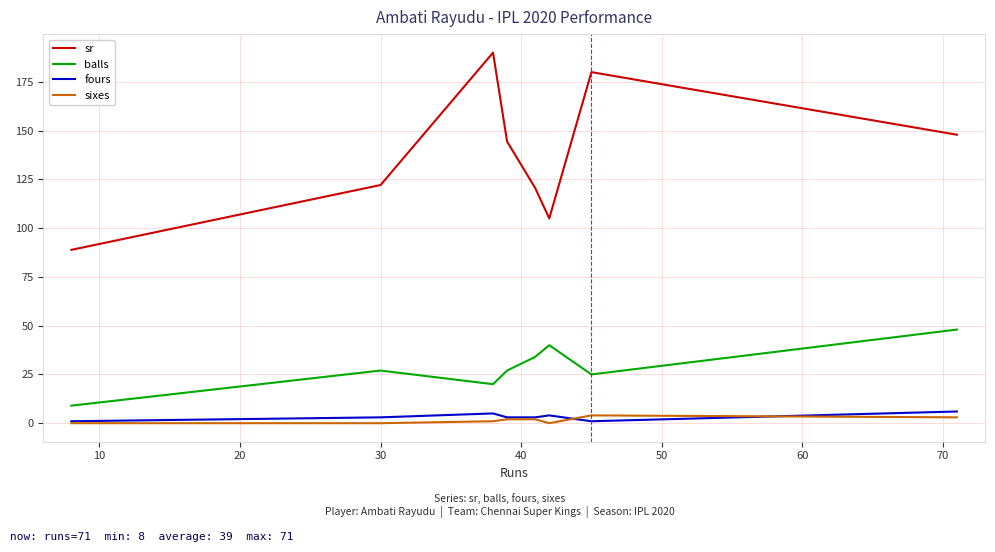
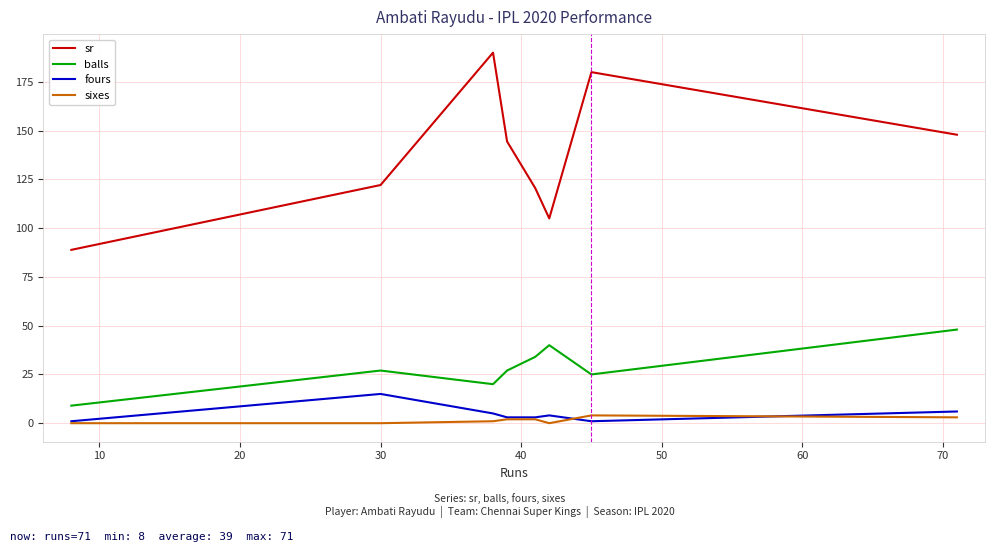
  {
    "sr": {
      "30": 122
    },
    "balls": {
      "30": 27
    },
    "fours": {
-     "30": 3
+     "30": 15
    },
    "sixes": {
      "30": 0
    }
  }
